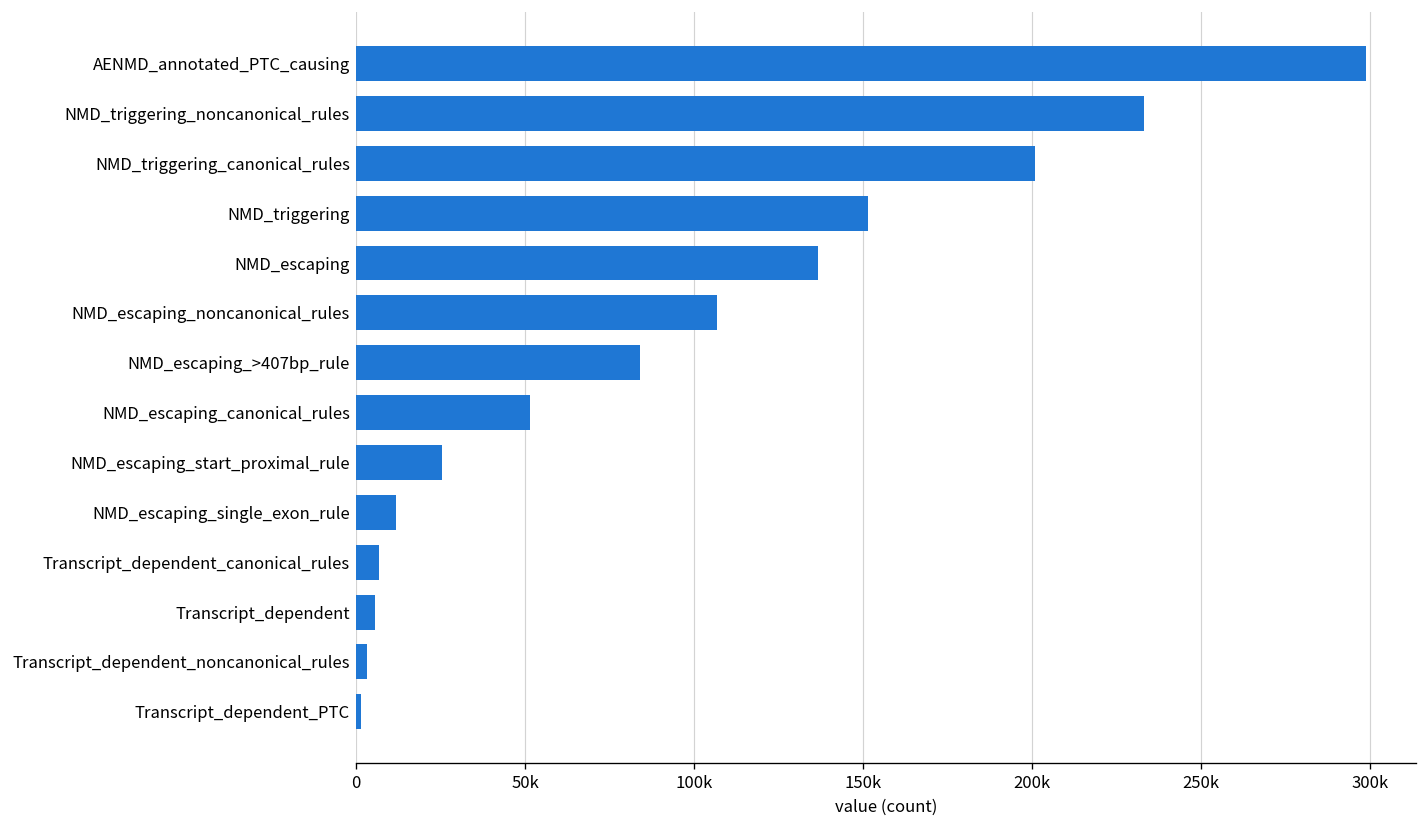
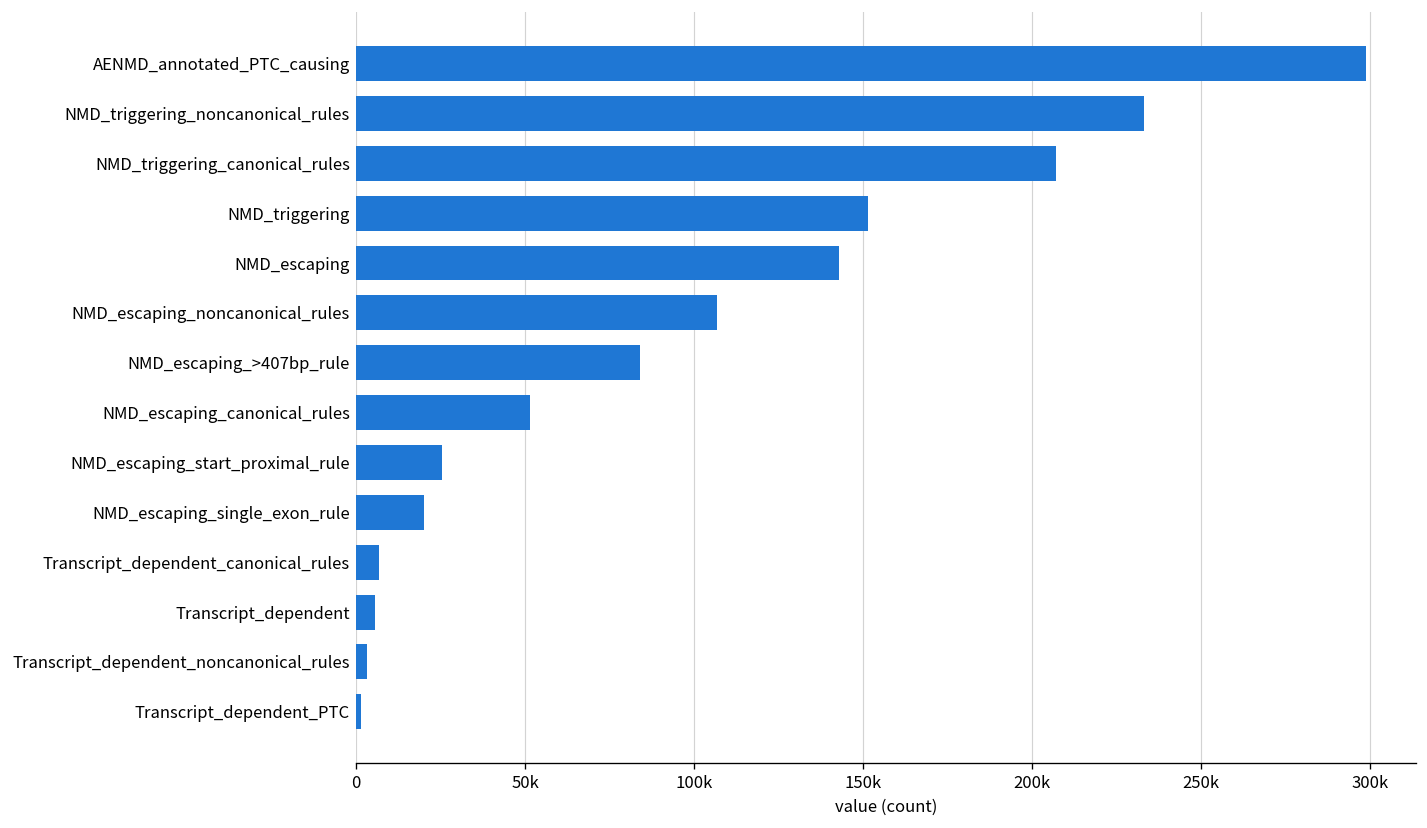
  {
    "AENMD_annotated_PTC_causing": 299000,
    "NMD_triggering_noncanonical_rules": 233000,
-   "NMD_triggering_canonical_rules": 201000,
+   "NMD_triggering_canonical_rules": 207000,
    "NMD_triggering": 151000,
-   "NMD_escaping": 137000,
+   "NMD_escaping": 143000,
    "NMD_escaping_noncanonical_rules": 107000,
    "NMD_escaping_>407bp_rule": 84000,
    "NMD_escaping_canonical_rules": 52000,
    "NMD_escaping_start_proximal_rule": 25000,
-   "NMD_escaping_single_exon_rule": 12000,
+   "NMD_escaping_single_exon_rule": 20000,
    "Transcript_dependent_canonical_rules": 7000,
    "Transcript_dependent": 6000,
    "Transcript_dependent_noncanonical_rules": 3000,
    "Transcript_dependent_PTC": 1000
  }
